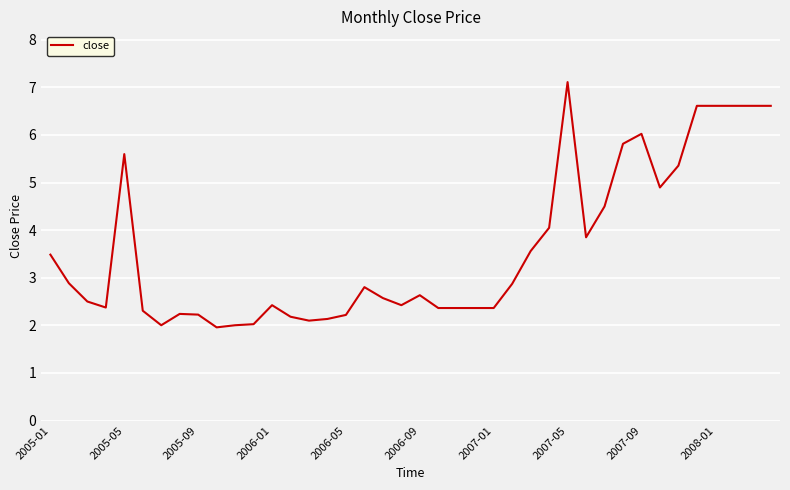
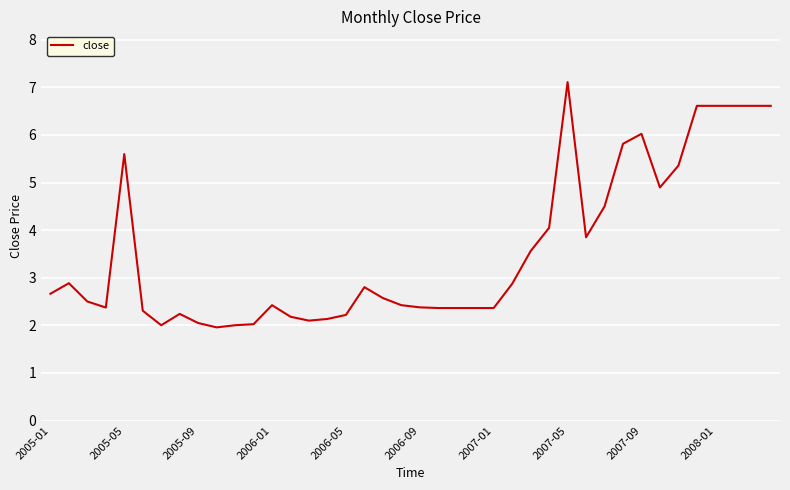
  {
-   "2005-01": 3.5,
+   "2005-01": 2.7,
    "2005-05": 5.6,
-   "2005-09": 2.2,
+   "2005-09": 2.0,
    "2006-01": 2.4,
    "2006-05": 2.2,
-   "2006-09": 2.6,
+   "2006-09": 2.4,
    "2007-01": 2.4,
    "2007-05": 7.1,
    "2007-09": 6.0,
    "2008-01": 6.6
  }
